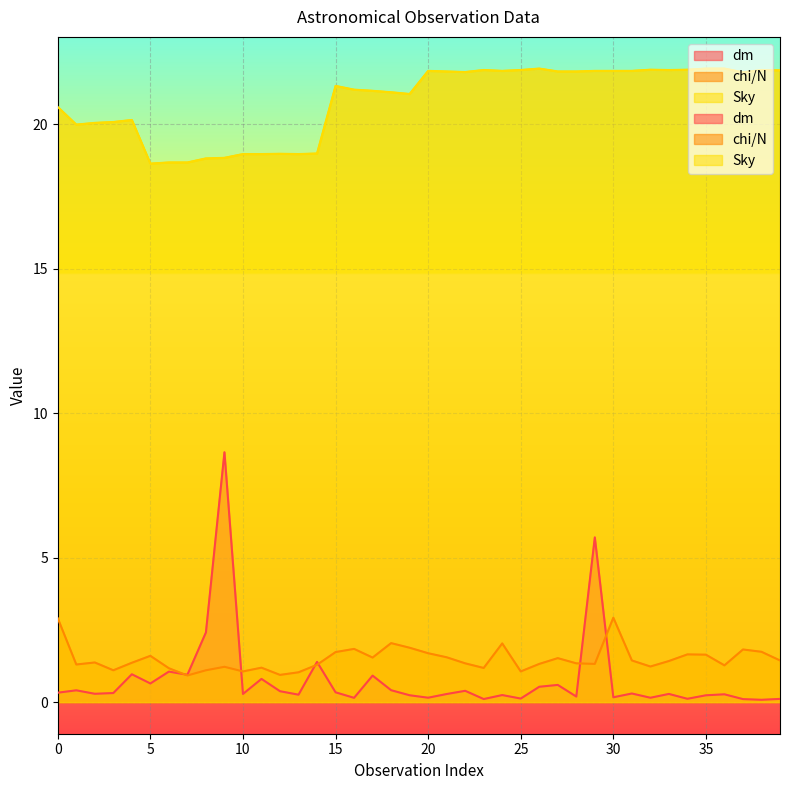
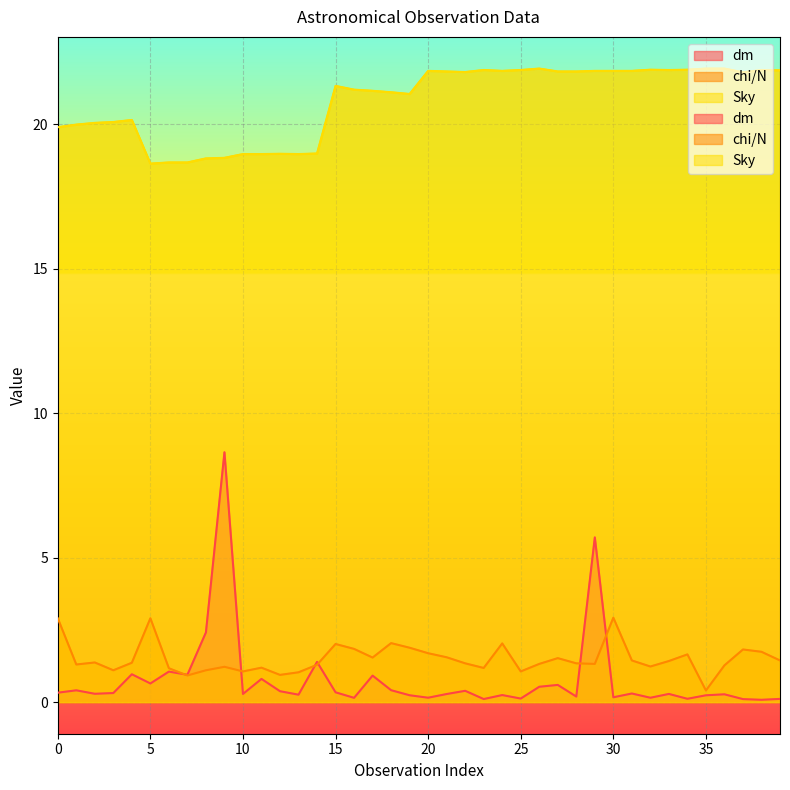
  {
    "dm": {
      "0": 0.3,
      "5": 0.6,
      "10": 0.3,
      "15": 0.3,
      "20": 0.2,
      "25": 0.1,
      "30": 0.2,
      "35": 0.2
    },
    "chi/N": {
      "0": 2.9,
-     "5": 1.6,
+     "5": 2.9,
      "10": 1.1,
-     "15": 1.7,
+     "15": 2.0,
      "20": 1.7,
      "25": 1.1,
      "30": 2.9,
-     "35": 1.6
+     "35": 0.4
    },
    "Sky": {
-     "0": 20.6,
+     "0": 19.9,
      "5": 18.6,
      "10": 19.0,
      "15": 21.3,
      "20": 21.9,
      "25": 21.9,
      "30": 21.9
    }
  }
